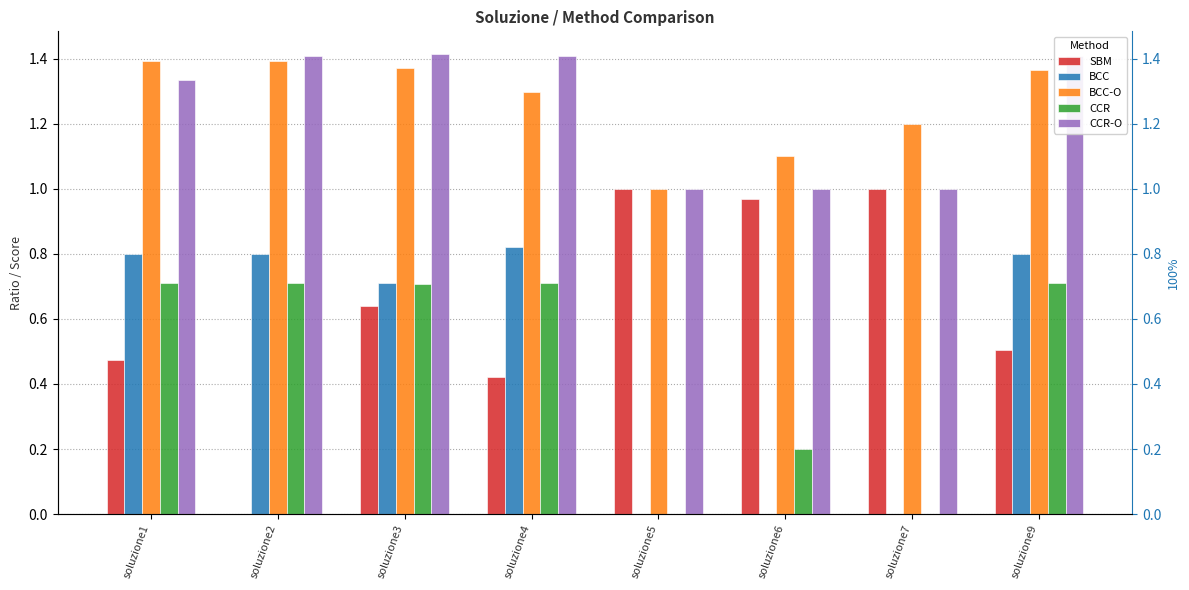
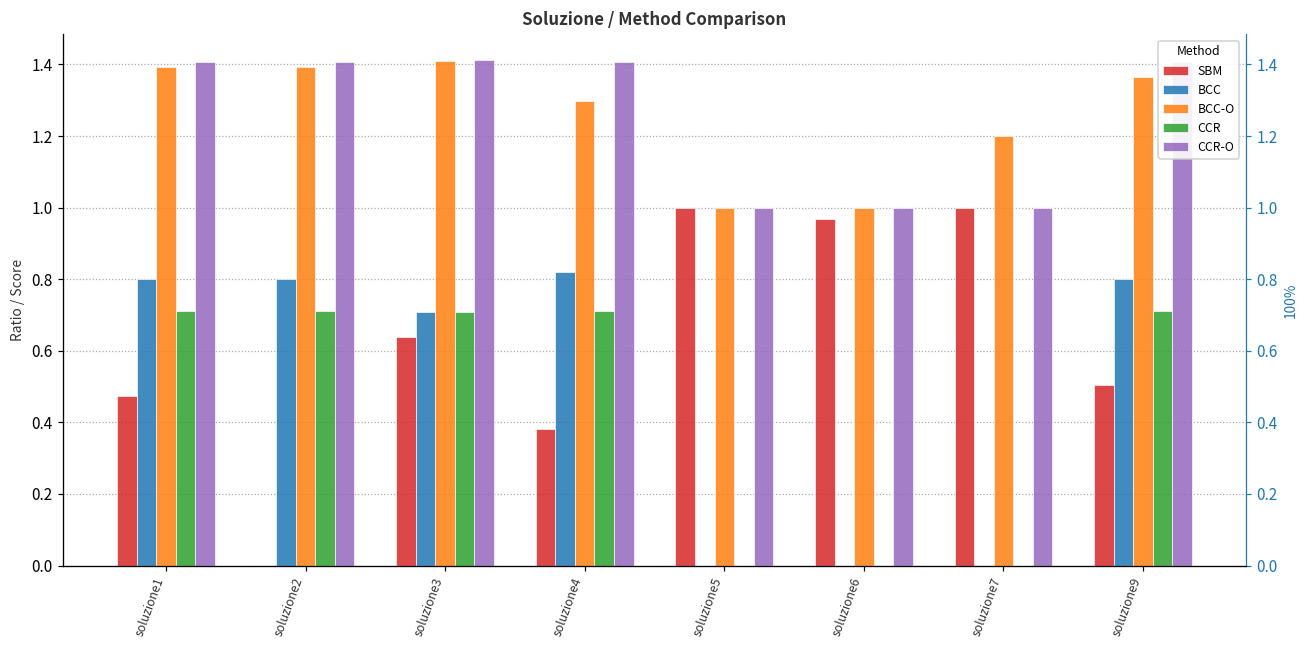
  {
    "SBM": {
      "soluzione1": 0.47,
      "soluzione3": 0.64,
-     "soluzione4": 0.42,
+     "soluzione4": 0.38,
      "soluzione5": 1.00,
      "soluzione6": 0.97,
      "soluzione7": 1.00,
      "soluzione9": 0.50
    },
    "BCC": {
      "soluzione1": 0.80,
      "soluzione2": 0.80,
      "soluzione3": 0.71,
      "soluzione4": 0.82,
      "soluzione5": 0.00,
      "soluzione6": 0.00,
      "soluzione7": 0.00,
      "soluzione9": 0.80
    },
    "BCC-O": {
      "soluzione1": 1.39,
      "soluzione2": 1.39,
-     "soluzione3": 1.37,
+     "soluzione3": 1.41,
      "soluzione4": 1.30,
      "soluzione5": 1.00,
-     "soluzione6": 1.1,
+     "soluzione6": 1.0,
      "soluzione7": 1.20,
      "soluzione9": 1.36
    },
    "CCR": {
      "soluzione1": 0.71,
      "soluzione2": 0.71,
      "soluzione3": 0.71,
      "soluzione4": 0.71,
      "soluzione5": 0.0,
-     "soluzione6": 0.2,
+     "soluzione6": 0.0,
      "soluzione7": 0.0,
      "soluzione9": 0.71
    },
    "CCR-O": {
-     "soluzione1": 1.33,
+     "soluzione1": 1.41,
      "soluzione2": 1.41,
      "soluzione3": 1.41,
      "soluzione4": 1.41,
      "soluzione5": 1.00,
      "soluzione6": 1.00,
      "soluzione7": 1.00
    }
  }
